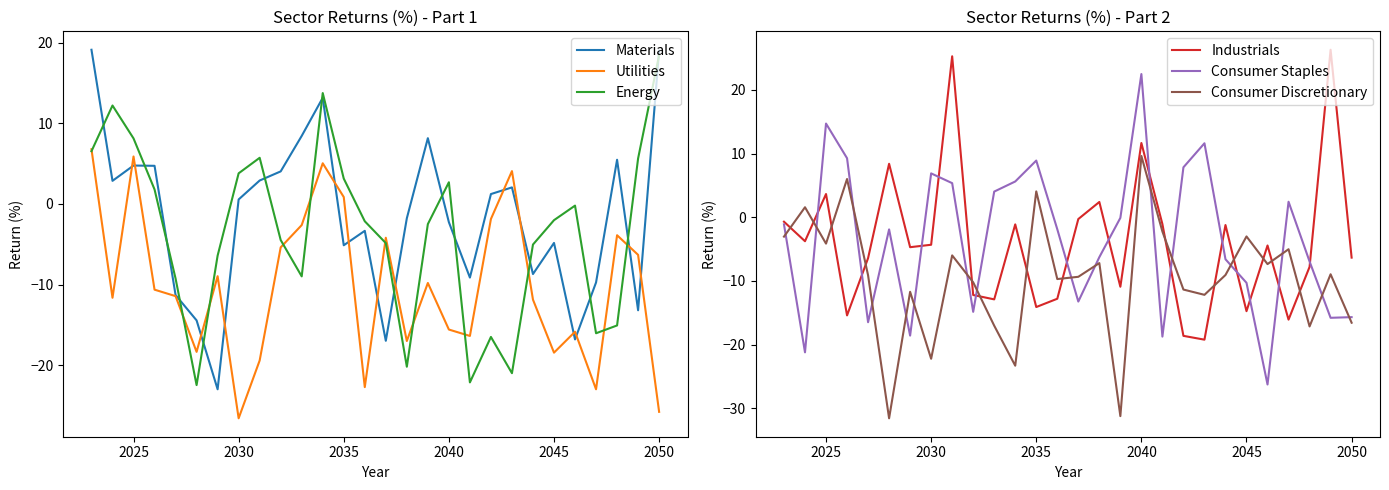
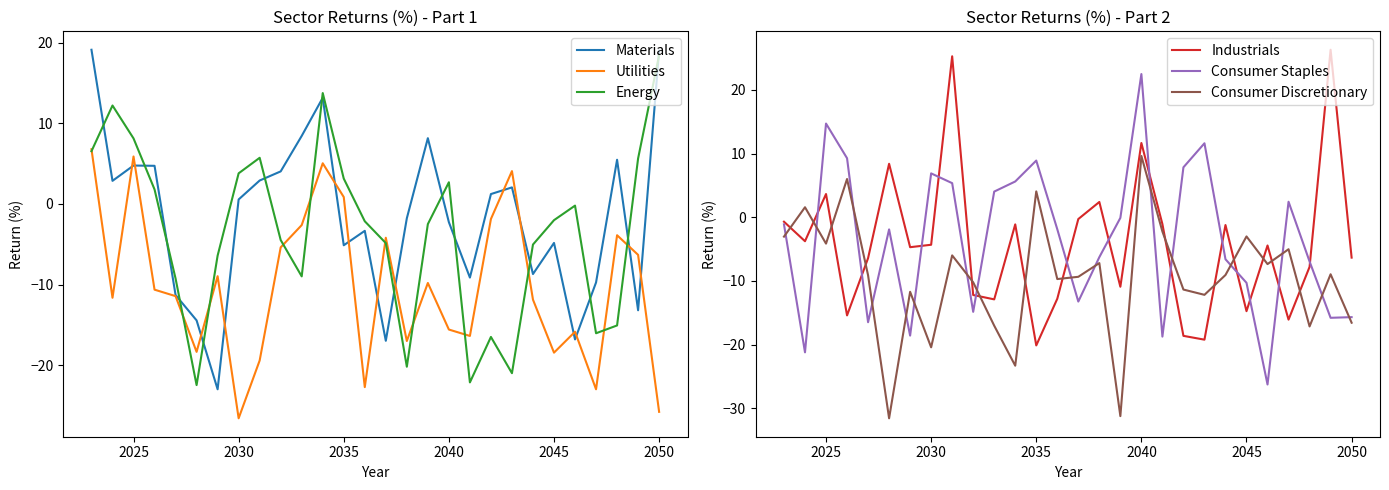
  {
    "Sector Returns (%) - Part 1": {
      "Materials": {
        "2025": 5,
        "2030": 1,
        "2035": -5,
        "2040": -2,
        "2045": -5
      },
      "Utilities": {
        "2025": 6,
        "2030": -27,
        "2035": 1,
        "2040": -16,
        "2045": -18,
        "2050": -26
      },
      "Energy": {
        "2025": 8,
        "2030": 4,
        "2035": 3,
        "2040": 3,
        "2045": -2
      }
    },
    "Sector Returns (%) - Part 2": {
      "Industrials": {
        "2025": 4,
        "2030": -4,
-       "2035": -14,
+       "2035": -20,
        "2040": 12,
        "2045": -15,
        "2050": -6
      },
      "Consumer Staples": {
        "2025": 15,
        "2030": 7,
        "2035": 9,
        "2040": 23,
        "2045": -10,
        "2050": -16
      },
      "Consumer Discretionary": {
        "2025": -4,
-       "2030": -22,
+       "2030": -20,
        "2035": 4,
        "2040": 10,
        "2045": -3,
        "2050": -17
      }
    }
  }
